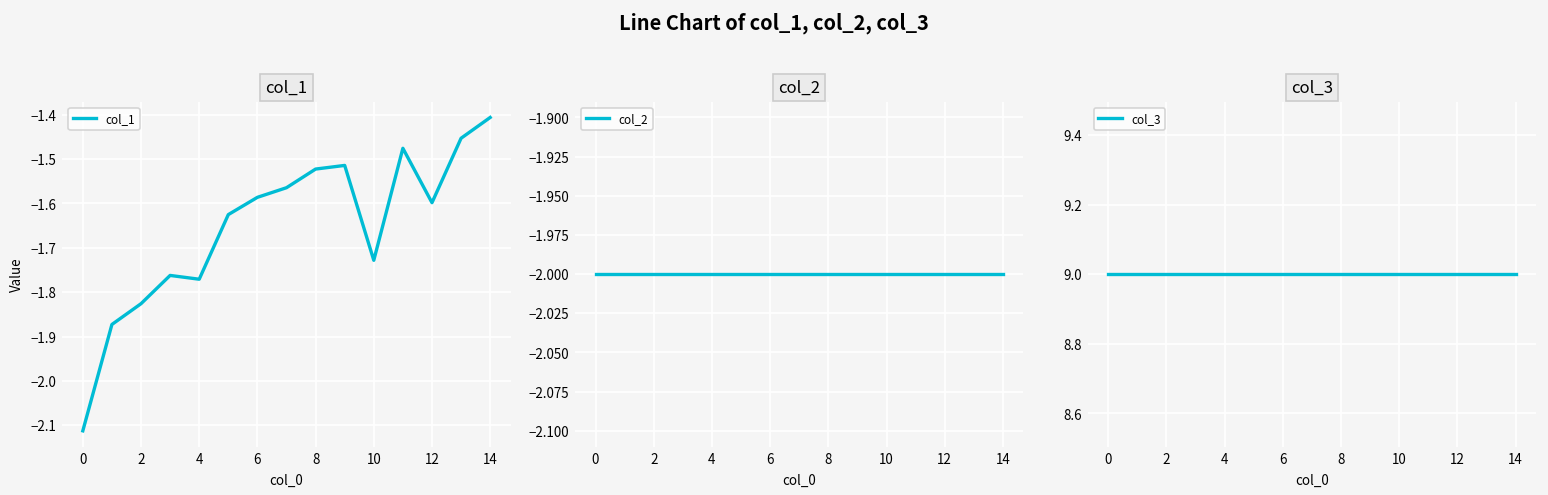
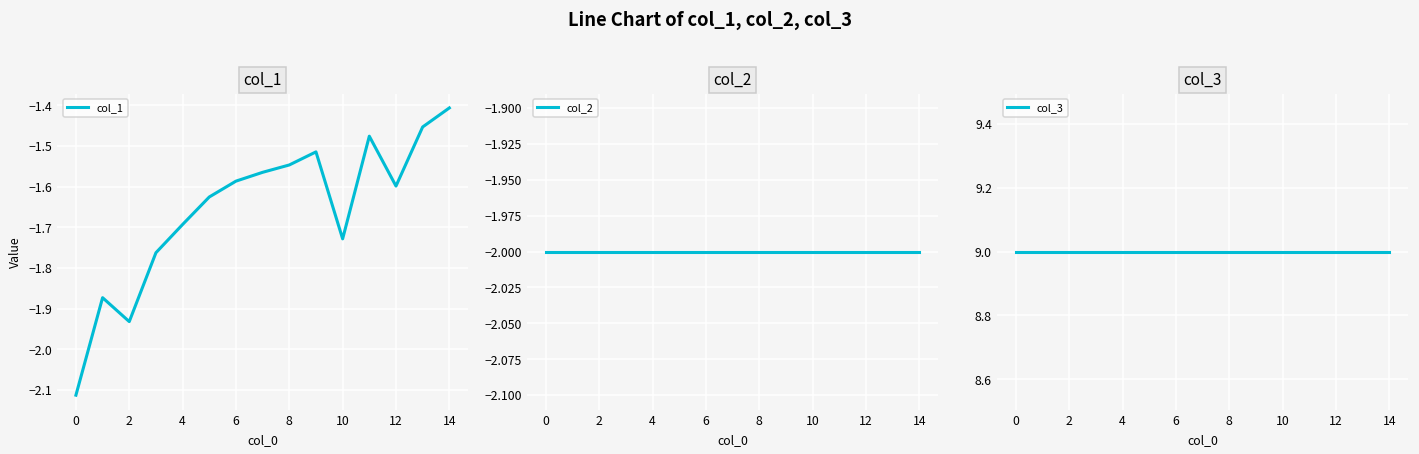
  {
    "col_1": {
      "0": -2.11,
-     "2": -1.83,
-     "4": -1.77,
+     "2": -1.93,
+     "4": -1.69,
      "6": -1.59,
-     "8": -1.52,
+     "8": -1.55,
      "10": -1.73,
      "12": -1.60,
      "14": -1.41
    },
    "col_2": {
      "0": -2.000,
      "2": -2.000,
      "4": -2.000,
      "6": -2.000,
      "8": -2.000,
      "10": -2.000,
      "12": -2.000,
      "14": -2.000
    },
    "col_3": {
      "0": 9.00,
      "2": 9.00,
      "4": 9.00,
      "6": 9.00,
      "8": 9.00,
      "10": 9.00,
      "12": 9.00,
      "14": 9.00
    }
  }
